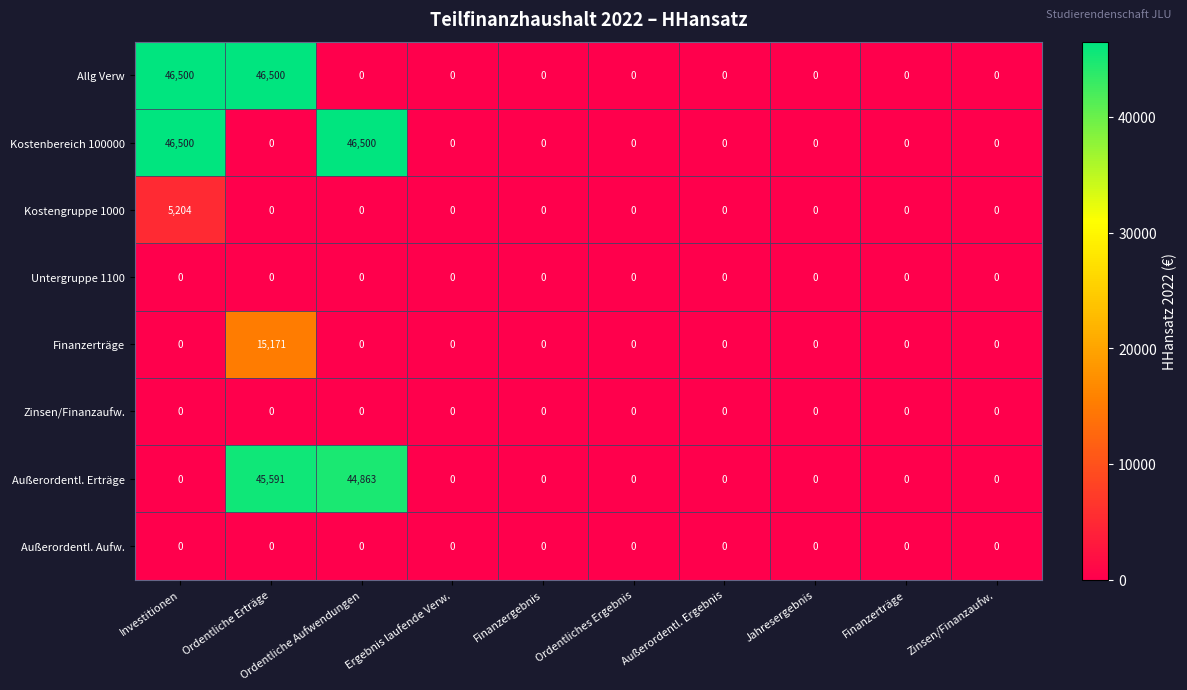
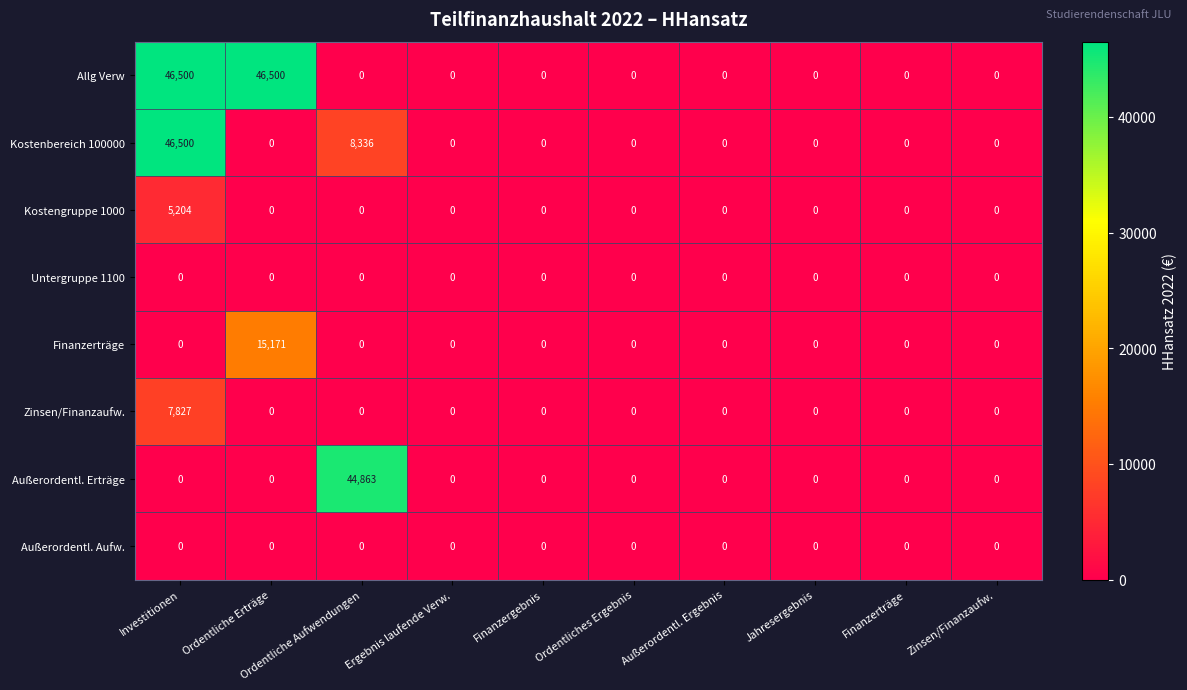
  {
    "Allg Verw": {
      "Investitionen": "46,500",
      "Ordentliche Erträge": "46,500",
      "Ordentliche Aufwendungen": "0",
      "Ergebnis laufende Verw.": "0",
      "Finanzergebnis": "0",
      "Ordentliches Ergebnis": "0",
      "Außerordentl. Ergebnis": "0",
      "Jahresergebnis": "0",
      "Finanzerträge": "0",
      "Zinsen/Finanzaufw.": "0"
    },
    "Kostenbereich 100000": {
      "Investitionen": "46,500",
      "Ordentliche Erträge": "0",
-     "Ordentliche Aufwendungen": "46,500",
+     "Ordentliche Aufwendungen": "8,336",
      "Ergebnis laufende Verw.": "0",
      "Finanzergebnis": "0",
      "Ordentliches Ergebnis": "0",
      "Außerordentl. Ergebnis": "0",
      "Jahresergebnis": "0",
      "Finanzerträge": "0",
      "Zinsen/Finanzaufw.": "0"
    },
    "Kostengruppe 1000": {
      "Investitionen": "5,204",
      "Ordentliche Erträge": "0",
      "Ordentliche Aufwendungen": "0",
      "Ergebnis laufende Verw.": "0",
      "Finanzergebnis": "0",
      "Ordentliches Ergebnis": "0",
      "Außerordentl. Ergebnis": "0",
      "Jahresergebnis": "0",
      "Finanzerträge": "0",
      "Zinsen/Finanzaufw.": "0"
    },
    "Untergruppe 1100": {
      "Investitionen": "0",
      "Ordentliche Erträge": "0",
      "Ordentliche Aufwendungen": "0",
      "Ergebnis laufende Verw.": "0",
      "Finanzergebnis": "0",
      "Ordentliches Ergebnis": "0",
      "Außerordentl. Ergebnis": "0",
      "Jahresergebnis": "0",
      "Finanzerträge": "0",
      "Zinsen/Finanzaufw.": "0"
    },
    "Finanzerträge": {
      "Investitionen": "0",
      "Ordentliche Erträge": "15,171",
      "Ordentliche Aufwendungen": "0",
      "Ergebnis laufende Verw.": "0",
      "Finanzergebnis": "0",
      "Ordentliches Ergebnis": "0",
      "Außerordentl. Ergebnis": "0",
      "Jahresergebnis": "0",
      "Finanzerträge": "0",
      "Zinsen/Finanzaufw.": "0"
    },
    "Zinsen/Finanzaufw.": {
-     "Investitionen": "0",
+     "Investitionen": "7,827",
      "Ordentliche Erträge": "0",
      "Ordentliche Aufwendungen": "0",
      "Ergebnis laufende Verw.": "0",
      "Finanzergebnis": "0",
      "Ordentliches Ergebnis": "0",
      "Außerordentl. Ergebnis": "0",
      "Jahresergebnis": "0",
      "Finanzerträge": "0",
      "Zinsen/Finanzaufw.": "0"
    },
    "Außerordentl. Erträge": {
      "Investitionen": "0",
-     "Ordentliche Erträge": "45,591",
+     "Ordentliche Erträge": "0",
      "Ordentliche Aufwendungen": "44,863",
      "Ergebnis laufende Verw.": "0",
      "Finanzergebnis": "0",
      "Ordentliches Ergebnis": "0",
      "Außerordentl. Ergebnis": "0",
      "Jahresergebnis": "0",
      "Finanzerträge": "0",
      "Zinsen/Finanzaufw.": "0"
    },
    "Außerordentl. Aufw.": {
      "Investitionen": "0",
      "Ordentliche Erträge": "0",
      "Ordentliche Aufwendungen": "0",
      "Ergebnis laufende Verw.": "0",
      "Finanzergebnis": "0",
      "Ordentliches Ergebnis": "0",
      "Außerordentl. Ergebnis": "0",
      "Jahresergebnis": "0",
      "Finanzerträge": "0",
      "Zinsen/Finanzaufw.": "0"
    }
  }
